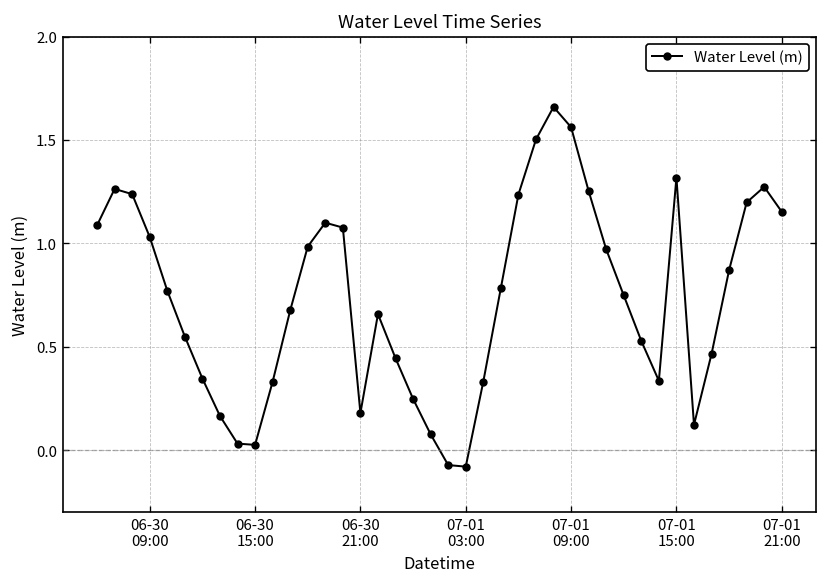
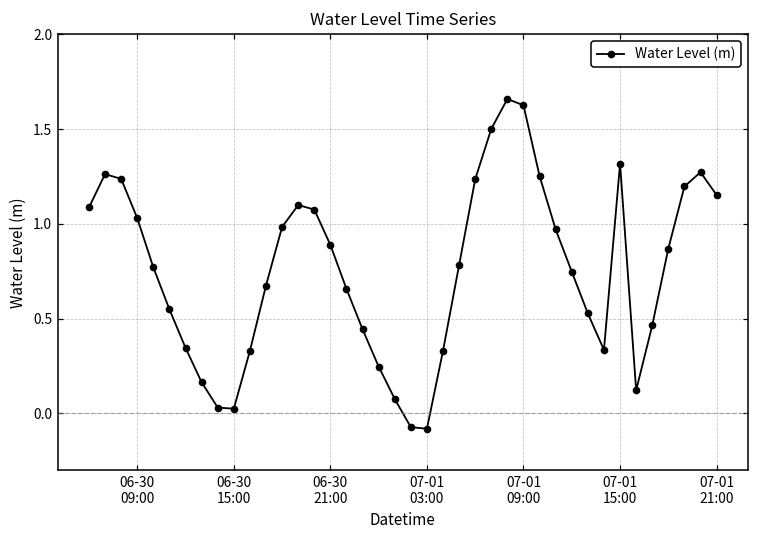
  {
    "06-30 09:00": 1.03,
    "06-30 15:00": 0.03,
-   "06-30 21:00": 0.18,
+   "06-30 21:00": 0.89,
    "07-01 03:00": -0.08,
-   "07-01 09:00": 1.56,
+   "07-01 09:00": 1.63,
    "07-01 15:00": 1.32,
    "07-01 21:00": 1.15
  }
